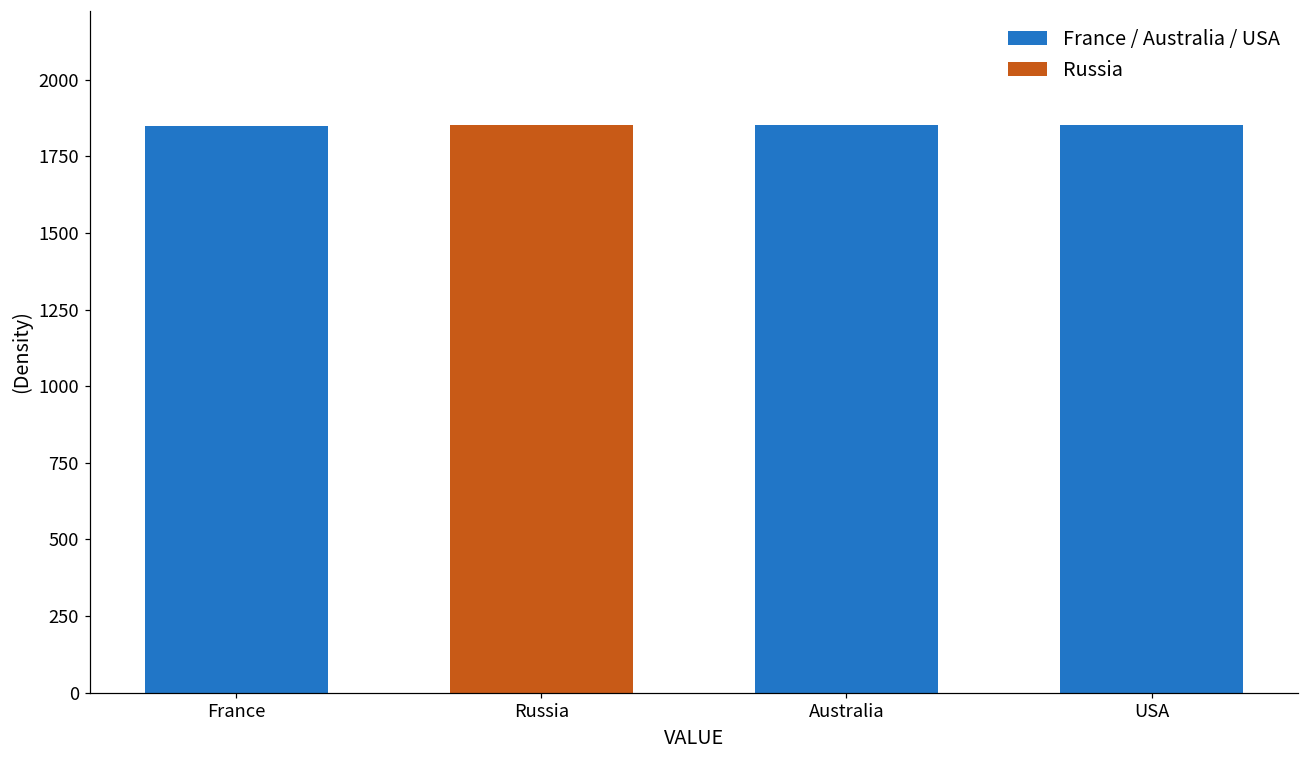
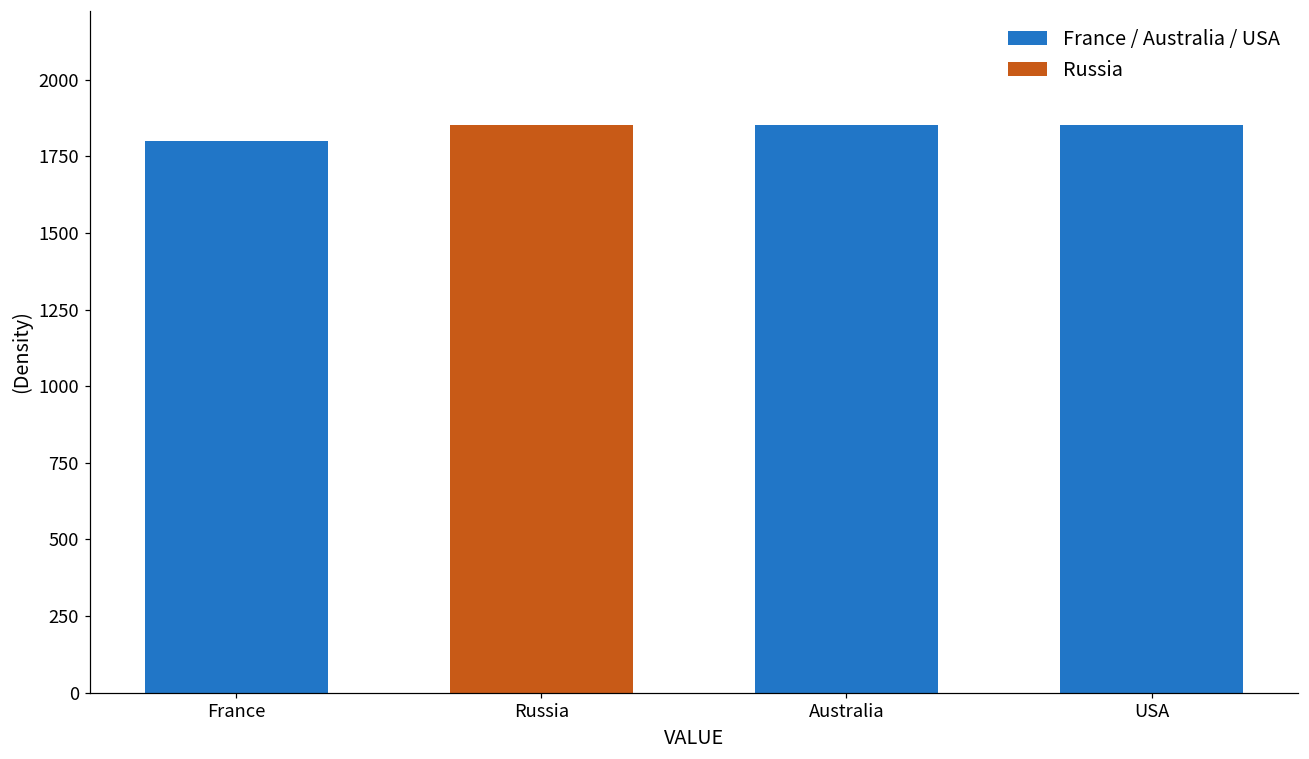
  {
-   "France": 1850,
+   "France": 1800,
    "Russia": 1850,
    "Australia": 1850,
    "USA": 1850
  }
